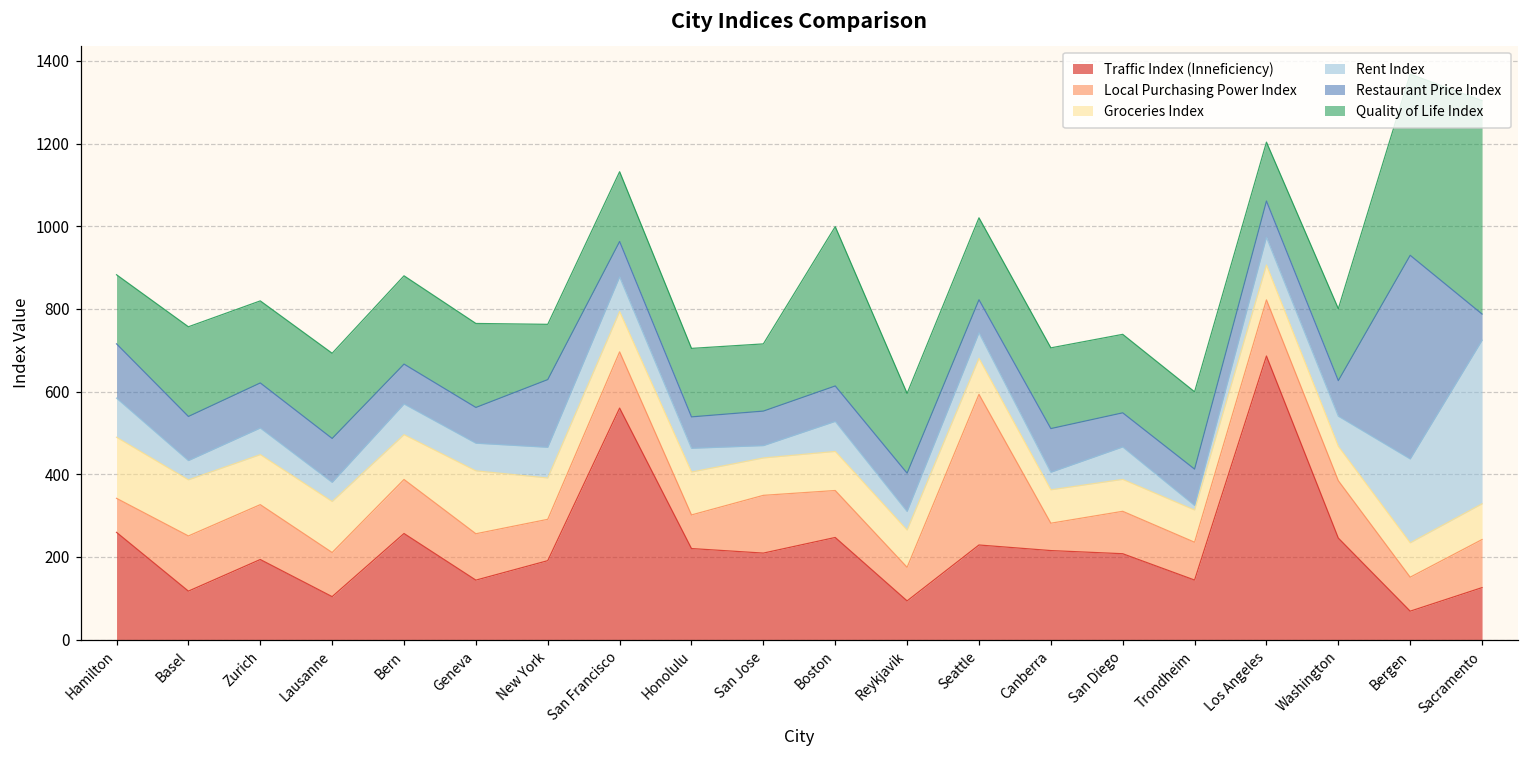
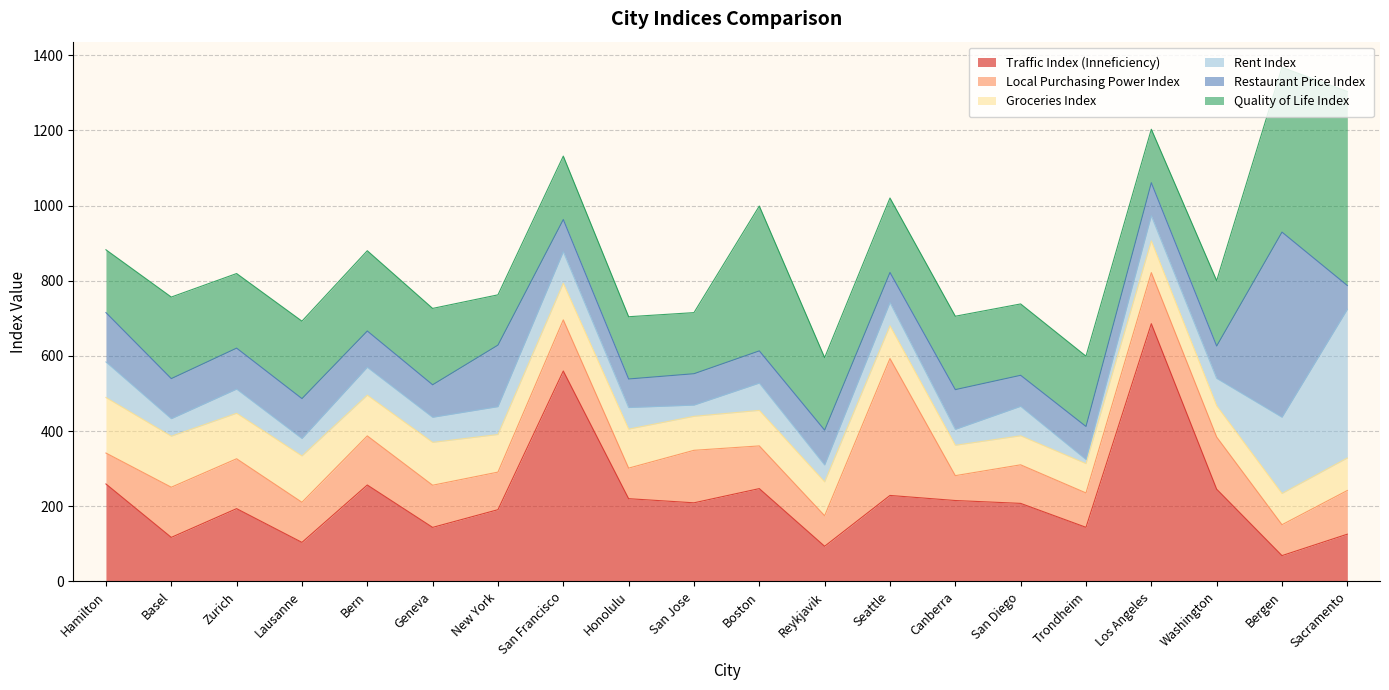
  {
    "Traffic Index (Inneficiency)": {
      "Hamilton": 260,
      "Basel": 120,
      "Zurich": 190,
      "Lausanne": 100,
      "Bern": 260,
      "Geneva": 140,
      "New York": 190,
      "San Francisco": 560,
      "Honolulu": 220,
      "San Jose": 210,
      "Boston": 250,
      "Reykjavik": 90,
      "Seattle": 230,
      "Canberra": 220,
      "San Diego": 210,
      "Trondheim": 140,
      "Los Angeles": 690,
      "Washington": 250,
      "Bergen": 70,
      "Sacramento": 130
    },
    "Local Purchasing Power Index": {
      "Hamilton": 80,
      "Basel": 130,
      "Zurich": 130,
      "Lausanne": 110,
      "Bern": 130,
      "Geneva": 110,
      "New York": 100,
      "San Francisco": 140,
      "Honolulu": 80,
      "San Jose": 140,
      "Boston": 110,
      "Reykjavik": 80,
      "Seattle": 360,
      "Canberra": 70,
      "San Diego": 100,
      "Trondheim": 90,
      "Los Angeles": 140,
      "Washington": 140,
      "Bergen": 80,
      "Sacramento": 120
    },
    "Groceries Index": {
      "Hamilton": 150,
      "Basel": 140,
      "Zurich": 120,
      "Lausanne": 120,
      "Bern": 110,
-     "Geneva": 150,
+     "Geneva": 110,
      "New York": 100,
      "San Francisco": 100,
      "Honolulu": 100,
      "San Jose": 90,
      "Boston": 90,
      "Reykjavik": 90,
      "Seattle": 90,
      "Canberra": 80,
      "San Diego": 80,
      "Trondheim": 80,
      "Los Angeles": 80,
      "Washington": 80,
      "Bergen": 80,
      "Sacramento": 90
    },
    "Rent Index": {
      "Hamilton": 90,
      "Basel": 50,
      "Zurich": 60,
      "Lausanne": 50,
      "Bern": 70,
      "Geneva": 70,
      "New York": 70,
      "San Francisco": 80,
      "Honolulu": 60,
      "San Jose": 30,
      "Boston": 70,
      "Reykjavik": 50,
      "Seattle": 60,
      "Canberra": 40,
      "San Diego": 80,
      "Trondheim": 10,
      "Los Angeles": 70,
      "Washington": 70,
      "Bergen": 200,
      "Sacramento": 400
    },
    "Restaurant Price Index": {
      "Hamilton": 130,
      "Basel": 110,
      "Zurich": 110,
      "Lausanne": 110,
      "Bern": 100,
      "Geneva": 90,
      "New York": 160,
      "San Francisco": 90,
      "Honolulu": 80,
      "San Jose": 80,
      "Boston": 90,
      "Reykjavik": 90,
      "Seattle": 80,
      "Canberra": 110,
      "San Diego": 80,
      "Trondheim": 90,
      "Los Angeles": 90,
      "Washington": 90,
      "Bergen": 490,
      "Sacramento": 60
    },
    "Quality of Life Index": {
      "Hamilton": 170,
      "Basel": 220,
      "Zurich": 200,
      "Lausanne": 210,
      "Bern": 210,
      "Geneva": 200,
      "New York": 130,
      "San Francisco": 170,
      "Honolulu": 170,
      "San Jose": 160,
      "Boston": 390,
      "Reykjavik": 190,
      "Seattle": 200,
      "Canberra": 200,
      "San Diego": 190,
      "Trondheim": 190,
      "Los Angeles": 140,
      "Washington": 170
    }
  }
